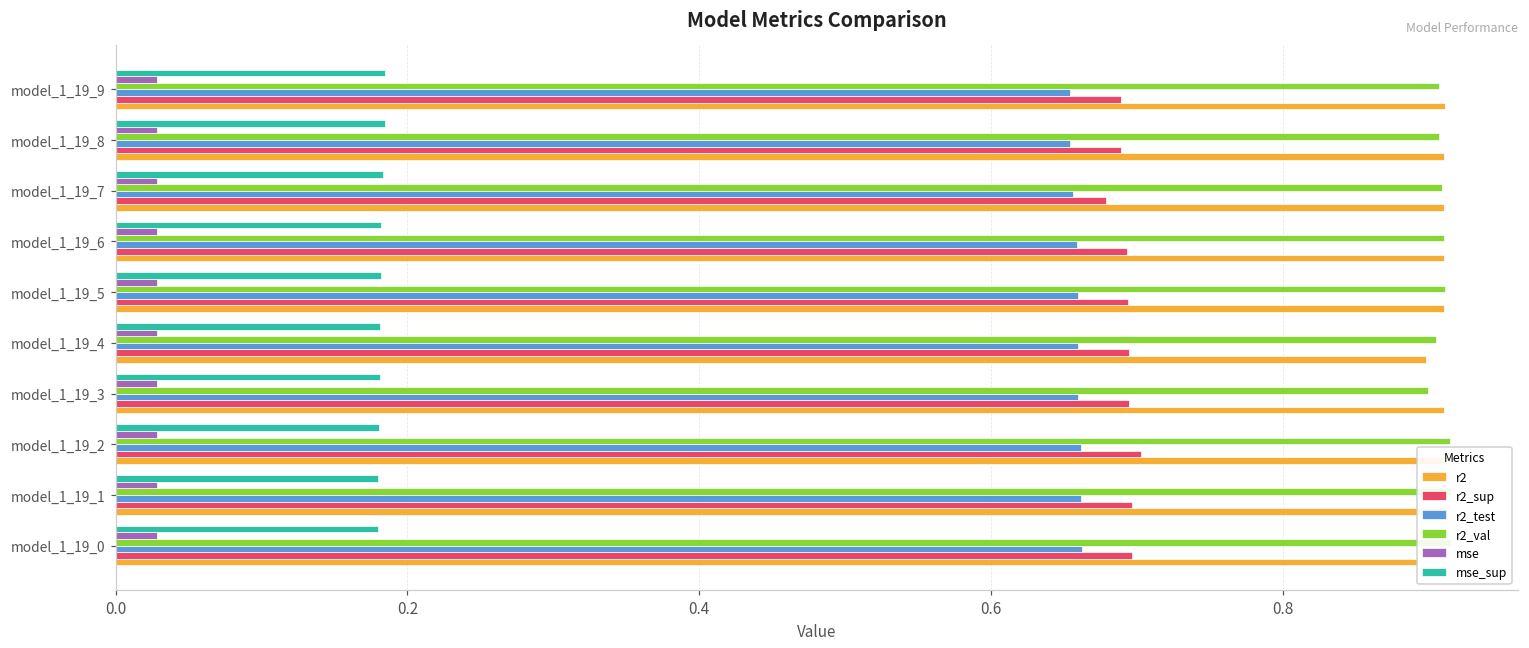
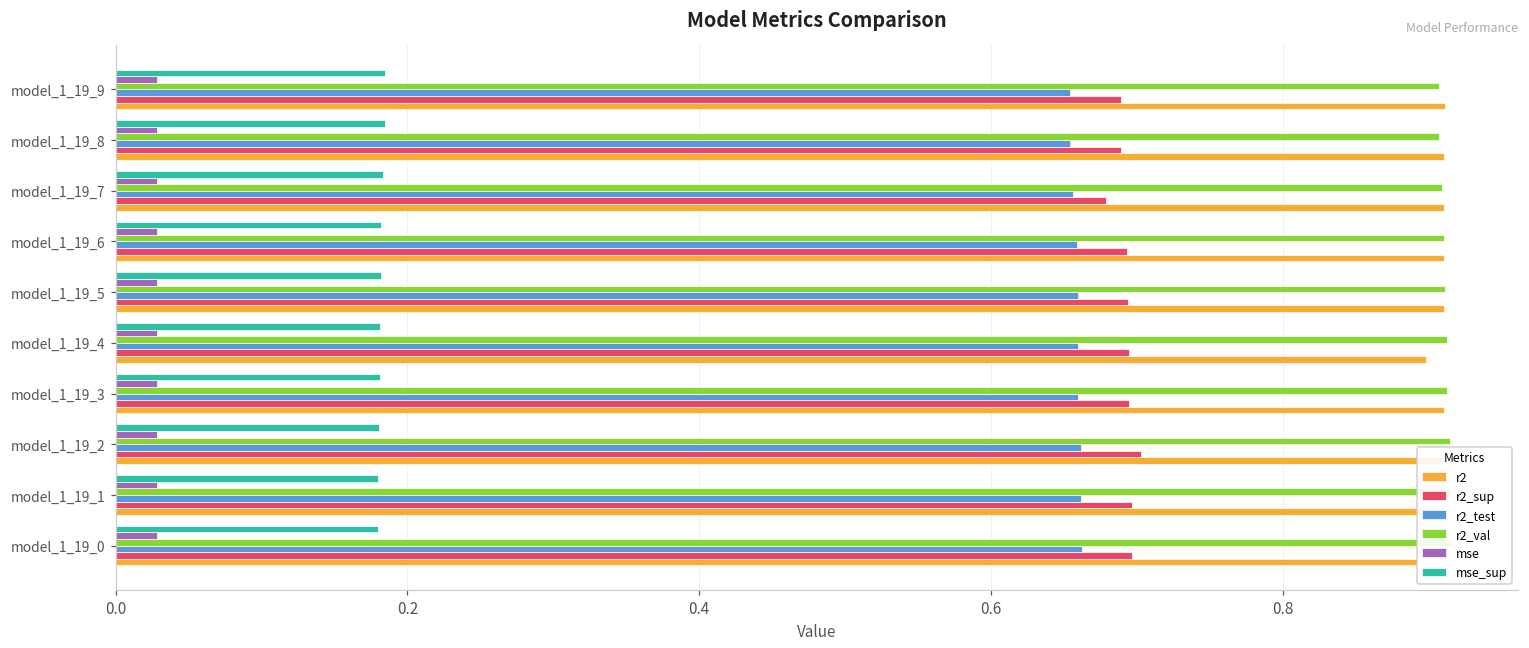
  {
    "r2": {
      "model_1_19_9": 0.911,
      "model_1_19_8": 0.911,
      "model_1_19_7": 0.911,
      "model_1_19_6": 0.910,
      "model_1_19_5": 0.910,
      "model_1_19_4": 0.898,
      "model_1_19_3": 0.910
    },
    "r2_sup": {
      "model_1_19_9": 0.689,
      "model_1_19_8": 0.689,
      "model_1_19_7": 0.679,
      "model_1_19_6": 0.693,
      "model_1_19_5": 0.694,
      "model_1_19_4": 0.694,
      "model_1_19_3": 0.694,
      "model_1_19_2": 0.703,
      "model_1_19_1": 0.697,
      "model_1_19_0": 0.697
    },
    "r2_test": {
      "model_1_19_9": 0.654,
      "model_1_19_8": 0.654,
      "model_1_19_7": 0.657,
      "model_1_19_6": 0.659,
      "model_1_19_5": 0.659,
      "model_1_19_4": 0.660,
      "model_1_19_3": 0.660,
      "model_1_19_2": 0.662,
      "model_1_19_1": 0.662,
      "model_1_19_0": 0.662
    },
    "r2_val": {
      "model_1_19_9": 0.907,
      "model_1_19_8": 0.907,
      "model_1_19_7": 0.909,
      "model_1_19_6": 0.911,
      "model_1_19_5": 0.911,
-     "model_1_19_4": 0.905,
-     "model_1_19_3": 0.899,
+     "model_1_19_4": 0.913,
+     "model_1_19_3": 0.913,
      "model_1_19_2": 0.914
    },
    "mse": {
      "model_1_19_9": 0.028,
      "model_1_19_8": 0.028,
      "model_1_19_7": 0.028,
      "model_1_19_6": 0.028,
      "model_1_19_5": 0.028,
      "model_1_19_4": 0.028,
      "model_1_19_3": 0.028,
      "model_1_19_2": 0.029,
      "model_1_19_1": 0.029,
      "model_1_19_0": 0.029
    },
    "mse_sup": {
      "model_1_19_9": 0.185,
      "model_1_19_8": 0.185,
      "model_1_19_7": 0.183,
      "model_1_19_6": 0.182,
      "model_1_19_5": 0.182,
      "model_1_19_4": 0.181,
      "model_1_19_3": 0.181,
      "model_1_19_2": 0.180,
      "model_1_19_1": 0.180,
      "model_1_19_0": 0.180
    }
  }
